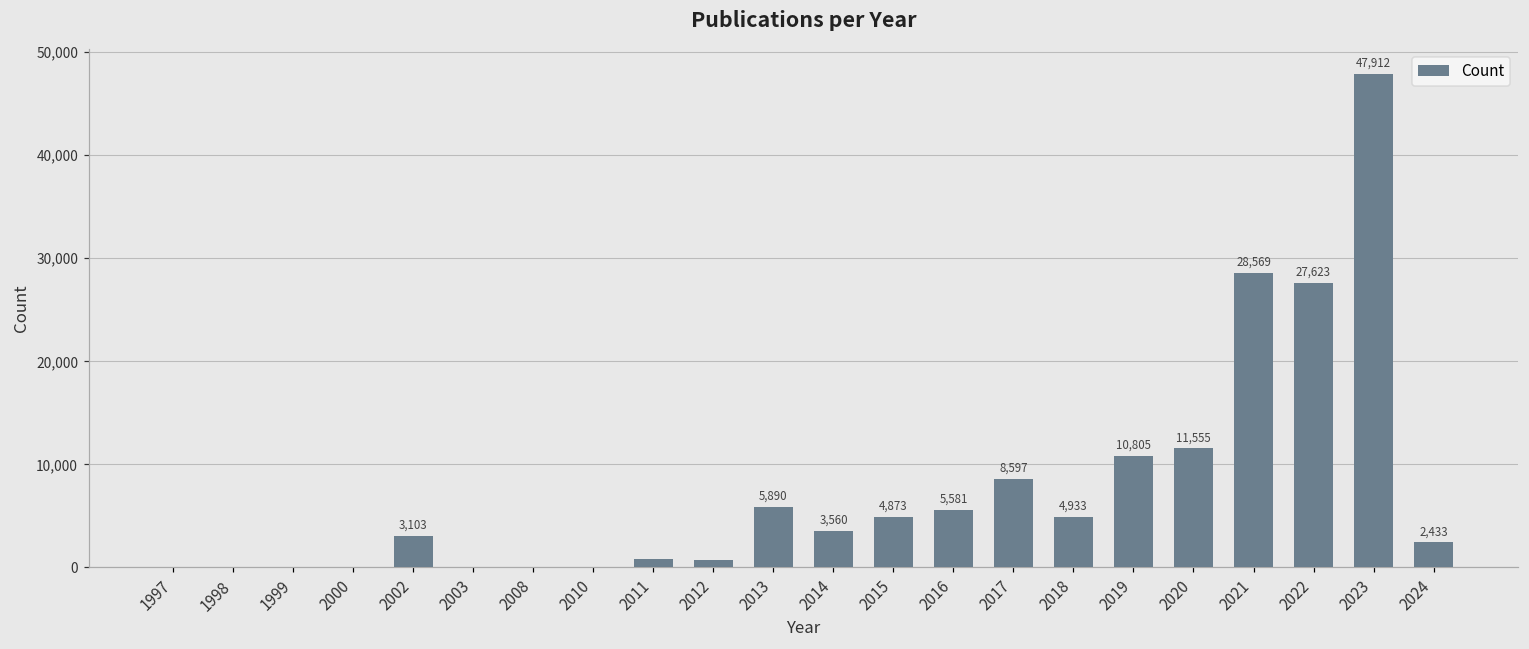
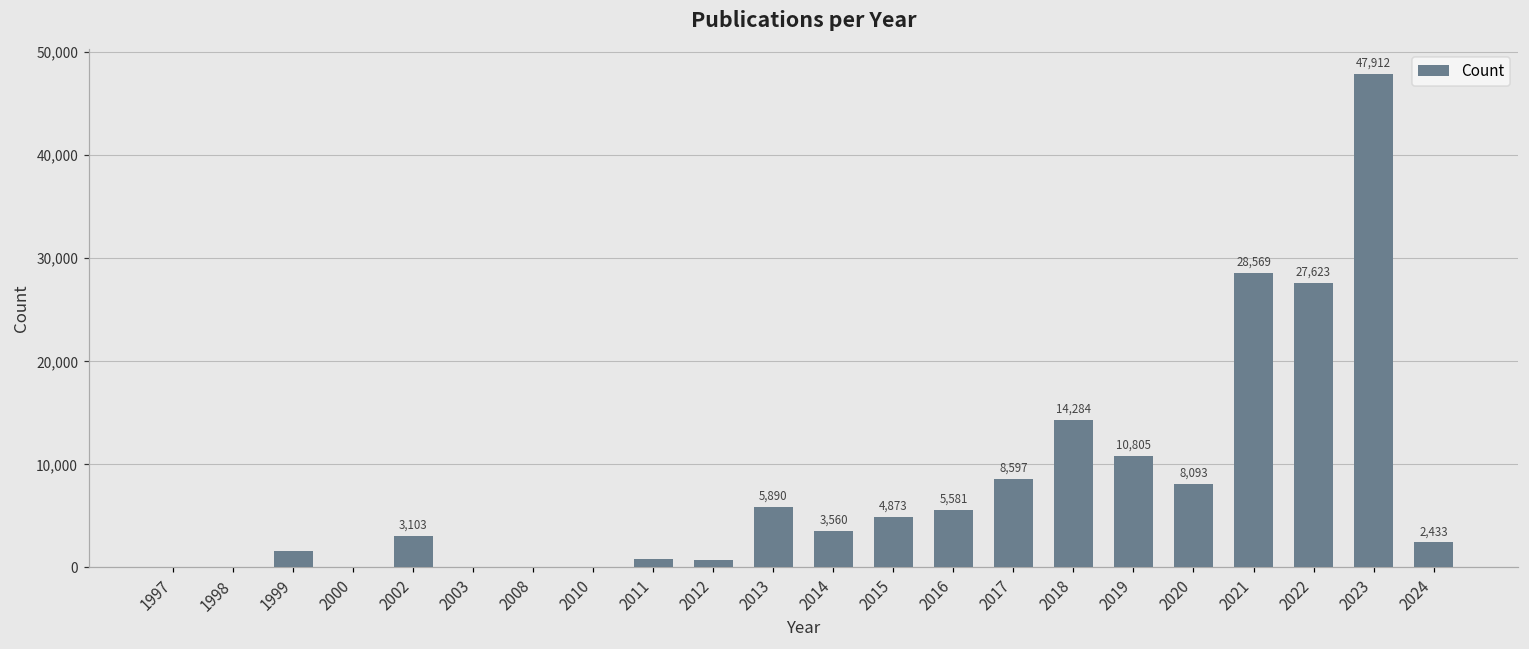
  {
-   "1999": "0",
+   "1999": "2,000",
    "2002": "3,103",
    "2013": "5,890",
    "2014": "3,560",
    "2015": "4,873",
    "2016": "5,581",
    "2017": "8,597",
-   "2018": "4,933",
+   "2018": "14,284",
    "2019": "10,805",
-   "2020": "11,555",
+   "2020": "8,093",
    "2021": "28,569",
    "2022": "27,623",
    "2023": "47,912",
    "2024": "2,433"
  }
